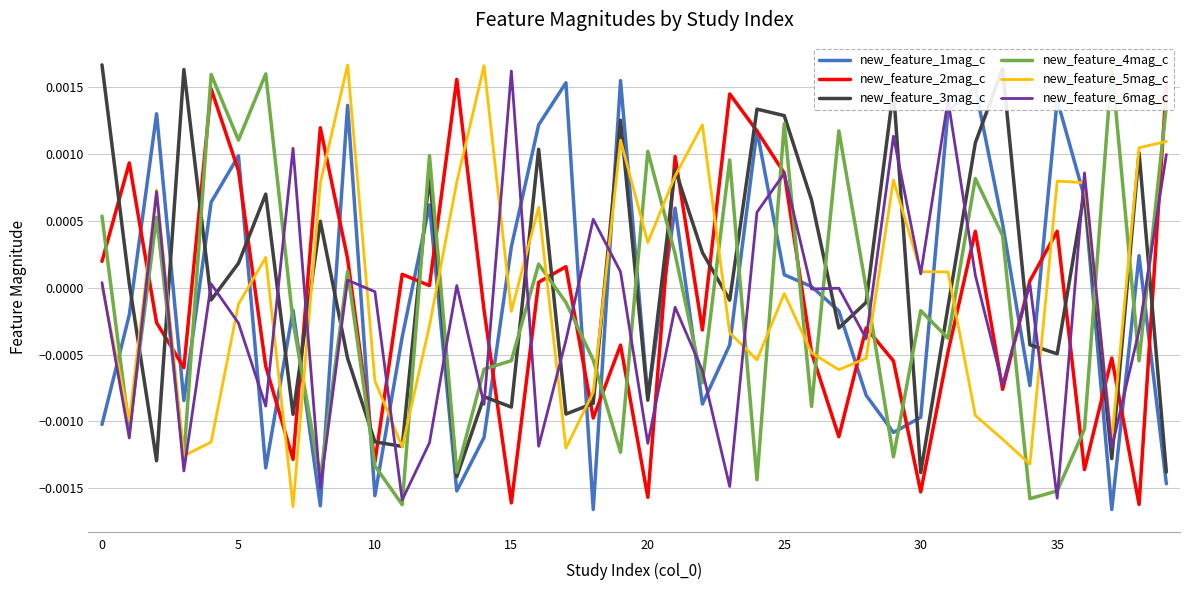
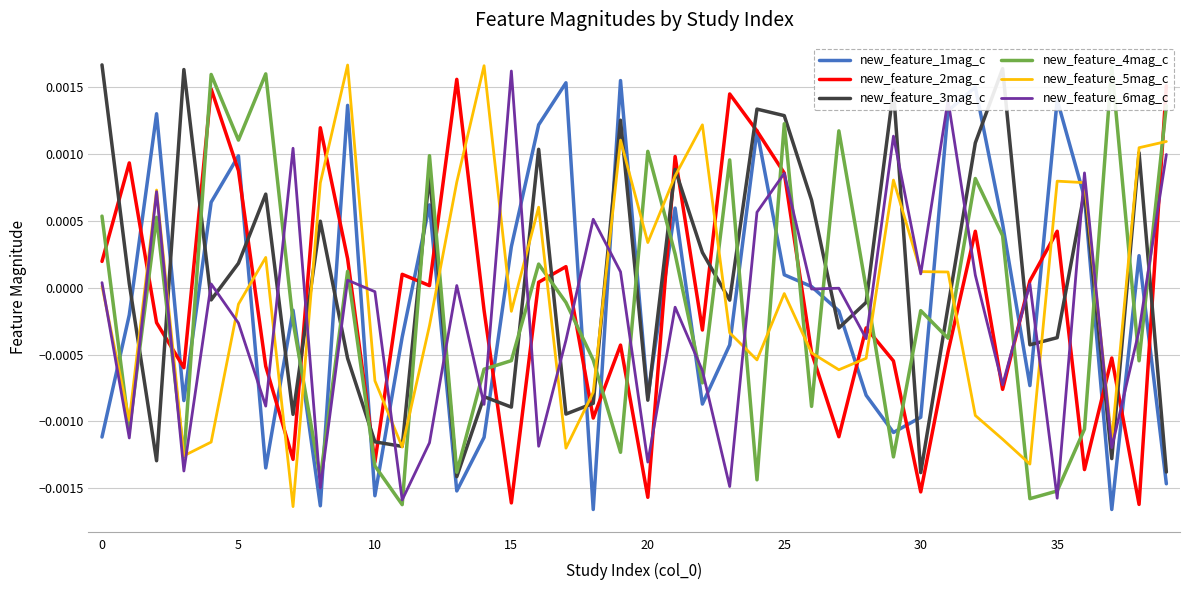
  {
    "new_feature_1mag_c": {
-     "0": -0.00102,
+     "0": -0.00112,
      "5": 0.00099,
      "10": -0.00156,
      "15": 0.00031,
      "20": -0.00082,
      "25": 0.00010,
      "30": -0.00097
    },
    "new_feature_2mag_c": {
      "0": 0.00020,
      "5": 0.00087,
      "10": -0.00130,
      "15": -0.00161,
      "20": -0.00157,
      "30": -0.00153,
      "35": 0.00042
    },
    "new_feature_3mag_c": {
      "0": 0.00167,
      "5": 0.00018,
      "10": -0.00115,
      "15": -0.00089,
      "20": -0.00084,
      "25": 0.00129,
      "30": -0.00138,
-     "35": -0.00049
+     "35": -0.00037
    },
    "new_feature_4mag_c": {
      "0": 0.00053,
      "5": 0.00110,
      "10": -0.00133,
      "15": -0.00055,
      "20": 0.00102,
      "25": 0.00123,
      "30": -0.00017,
      "35": -0.00152
    },
    "new_feature_5mag_c": {
      "0": 0.00001,
      "5": -0.00012,
      "10": -0.00070,
      "15": -0.00018,
      "20": 0.00034,
      "25": -0.00004,
      "35": 0.00080
    },
    "new_feature_6mag_c": {
      "0": 0.00004,
      "5": -0.00026,
      "10": -0.00003,
      "15": 0.00162,
-     "20": -0.00116,
+     "20": -0.00130,
      "35": -0.00157
    }
  }
